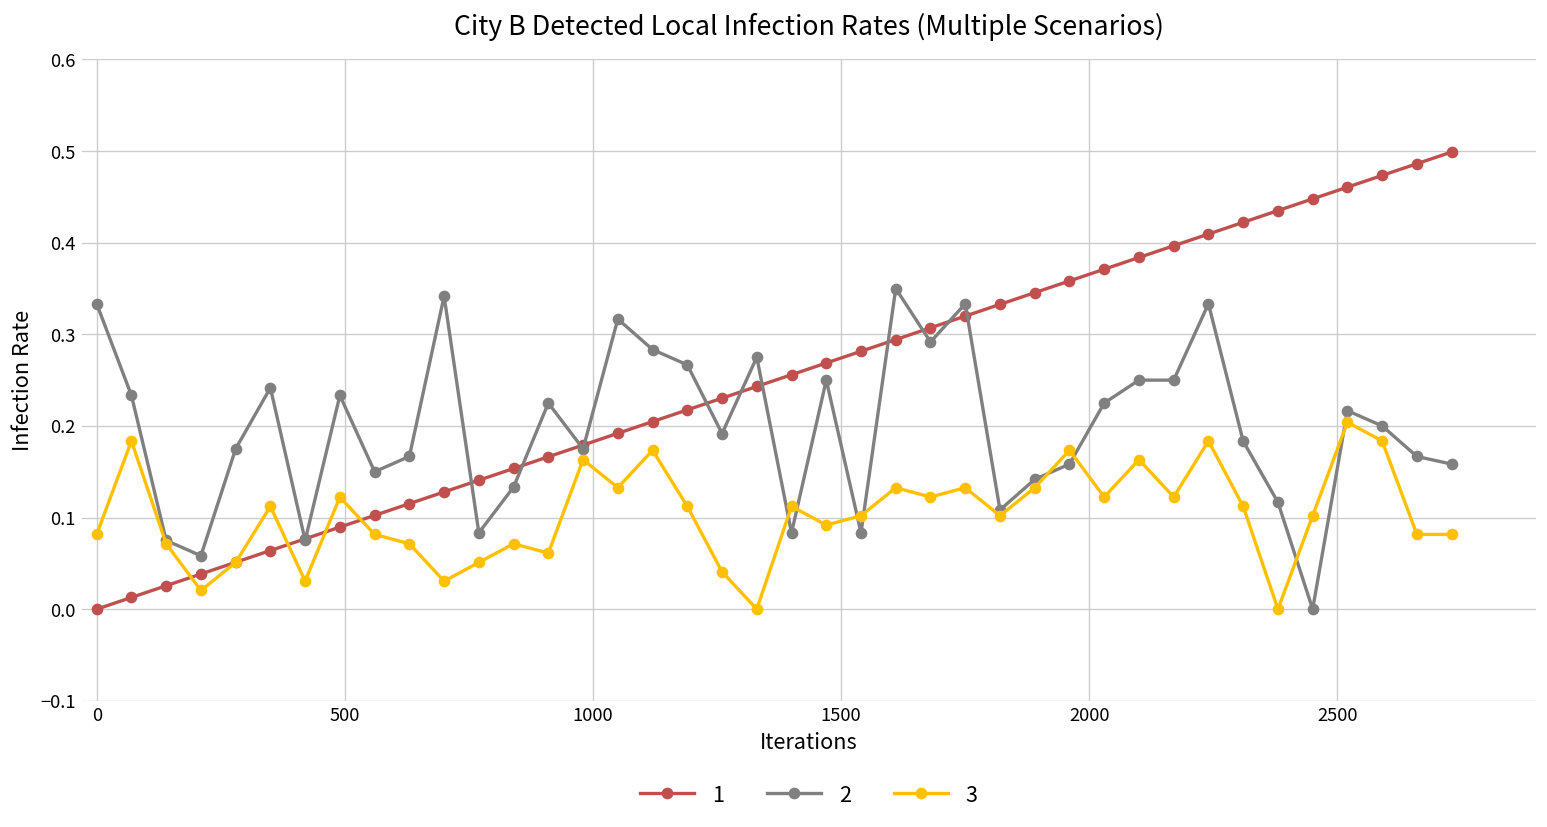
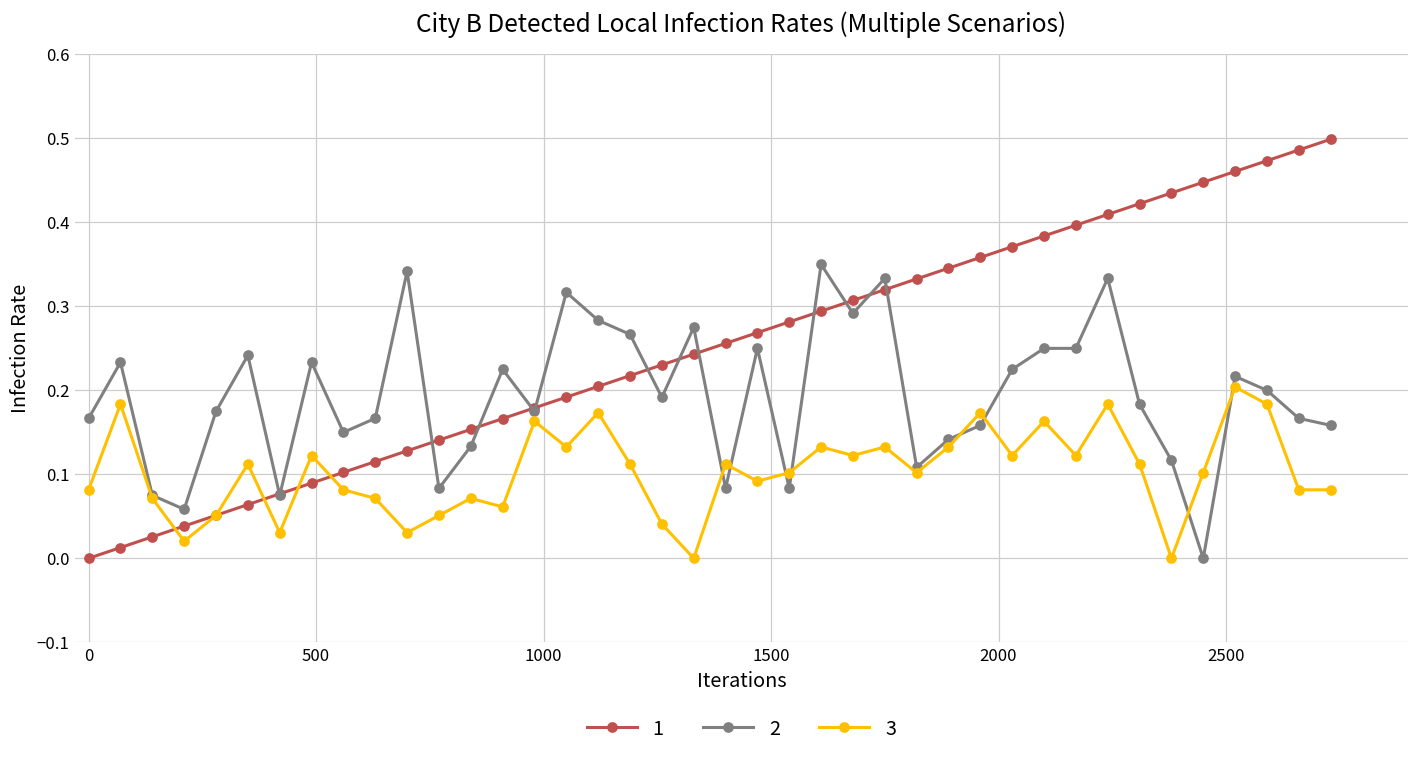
  {
    "1": {
      "0": 0.00
    },
    "2": {
-     "0": 0.33
+     "0": 0.17
    },
    "3": {
      "0": 0.08
    }
  }
